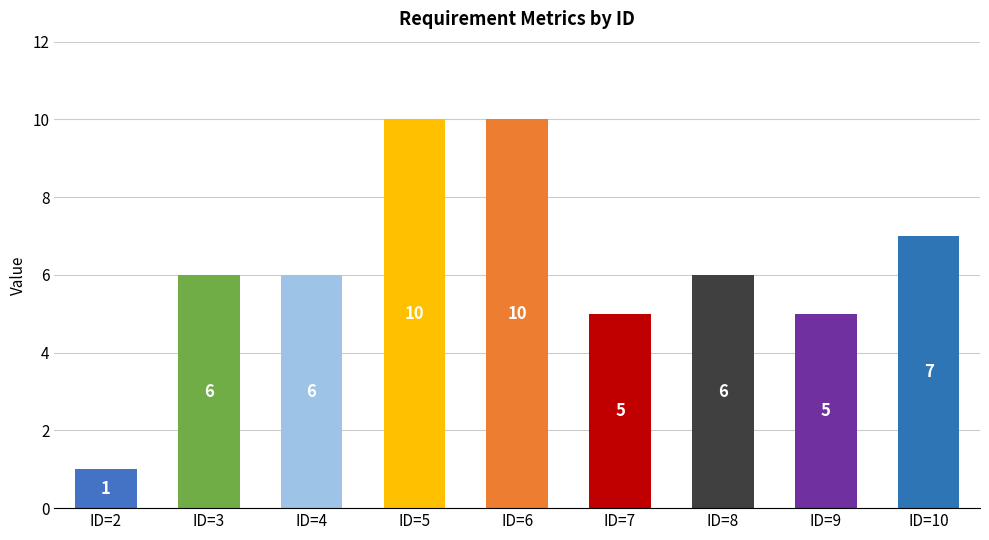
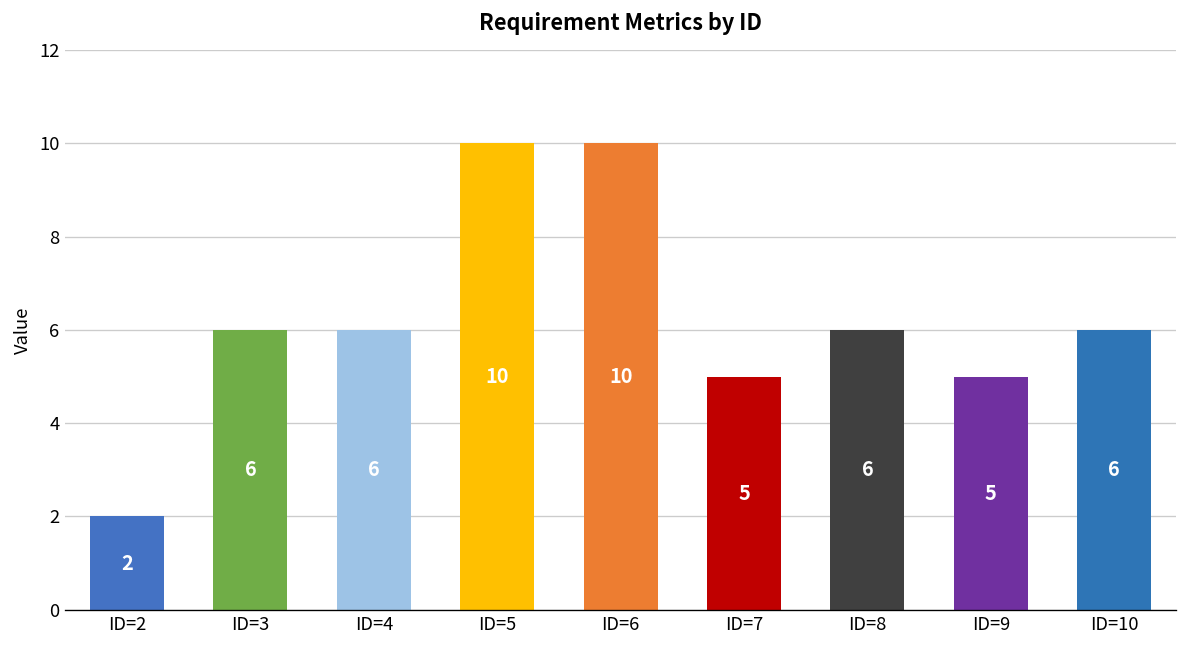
  {
-   "ID=2": 1,
+   "ID=2": 2,
    "ID=3": 6,
    "ID=4": 6,
    "ID=5": 10,
    "ID=6": 10,
    "ID=7": 5,
    "ID=8": 6,
    "ID=9": 5,
-   "ID=10": 7
+   "ID=10": 6
  }
